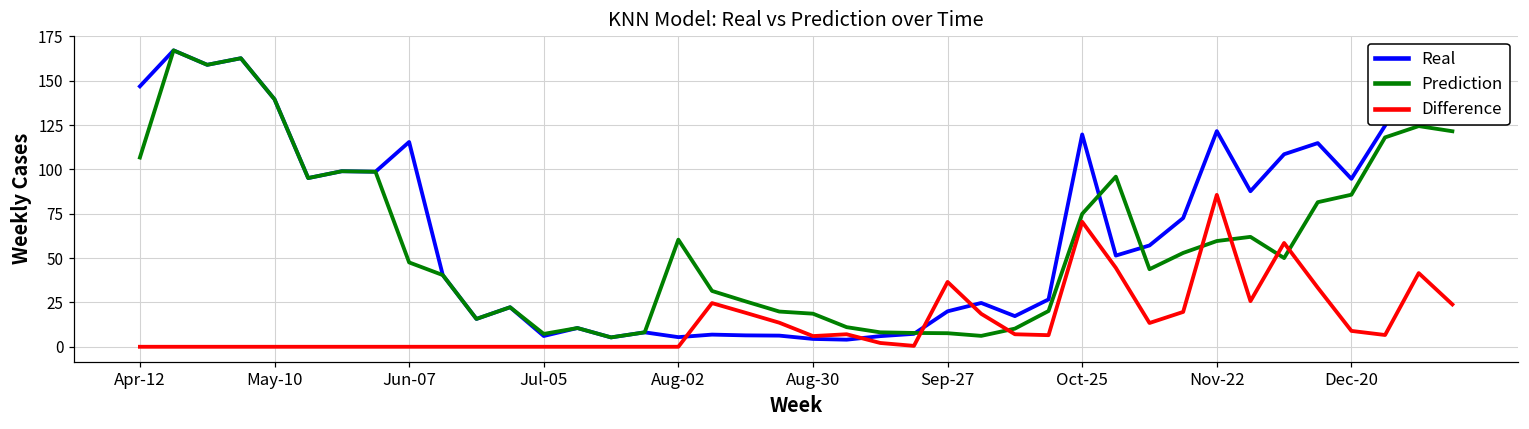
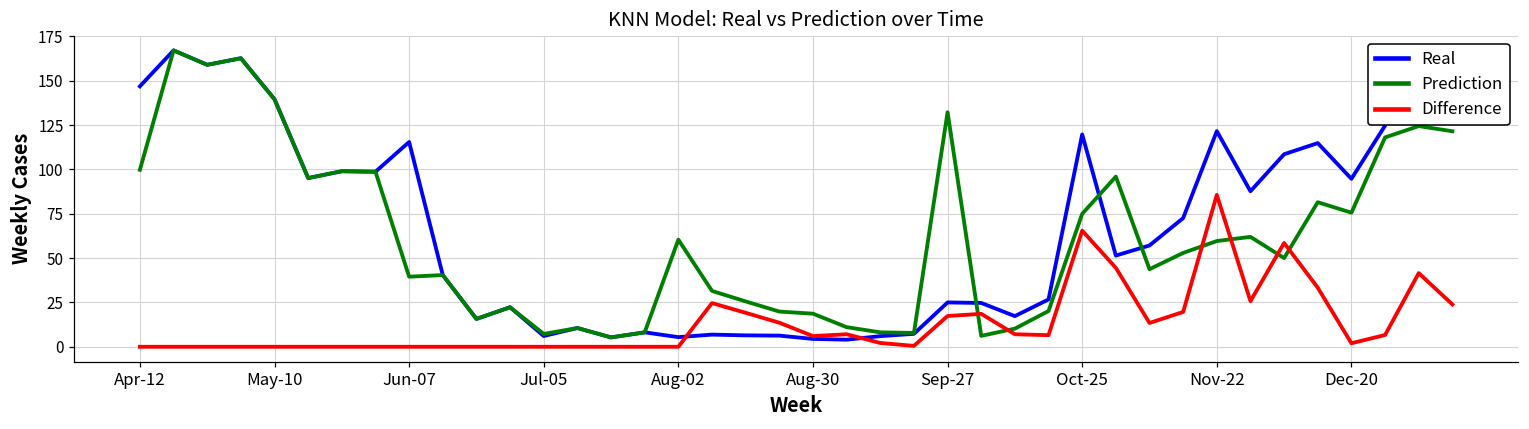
  {
    "Real": {
      "Apr-12": 147,
      "Jun-07": 115,
      "Aug-02": 5,
      "Aug-30": 4,
-     "Sep-27": 20,
+     "Sep-27": 25,
      "Oct-25": 120,
      "Nov-22": 122,
      "Dec-20": 95
    },
    "Prediction": {
-     "Apr-12": 107,
-     "Jun-07": 48,
+     "Apr-12": 100,
+     "Jun-07": 40,
      "Aug-02": 60,
      "Aug-30": 19,
-     "Sep-27": 8,
+     "Sep-27": 132,
      "Oct-25": 75,
      "Nov-22": 60,
-     "Dec-20": 86
+     "Dec-20": 76
    },
    "Difference": {
      "Apr-12": 0,
      "May-10": 0,
      "Jun-07": 0,
      "Jul-05": 0,
      "Aug-02": 0,
      "Aug-30": 6,
-     "Sep-27": 37,
-     "Oct-25": 70,
+     "Sep-27": 17,
+     "Oct-25": 65,
      "Nov-22": 86,
-     "Dec-20": 9
+     "Dec-20": 2
    }
  }
